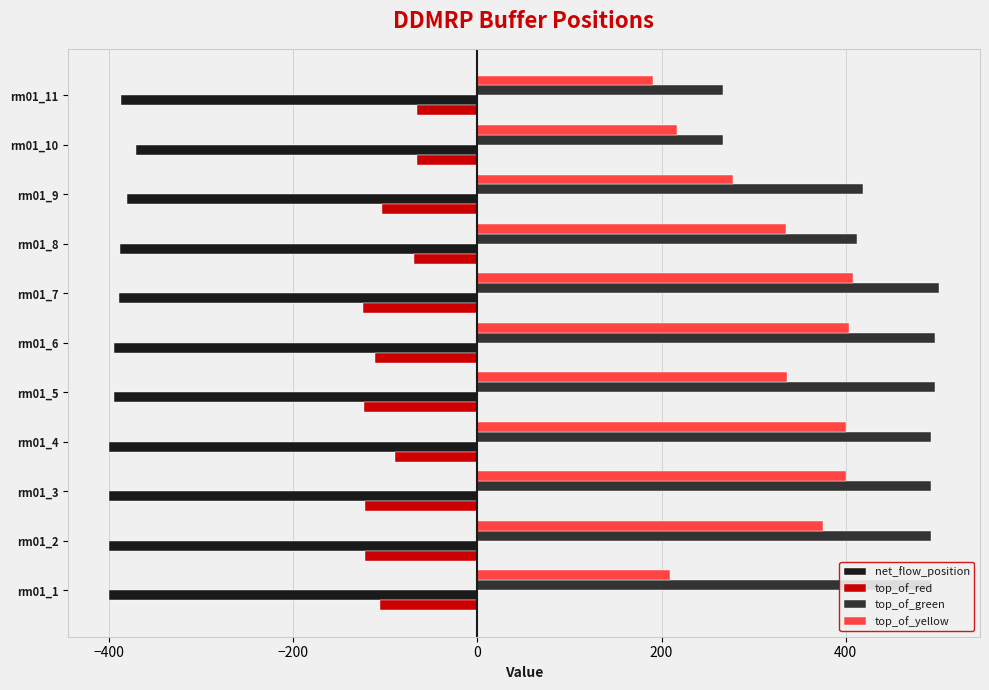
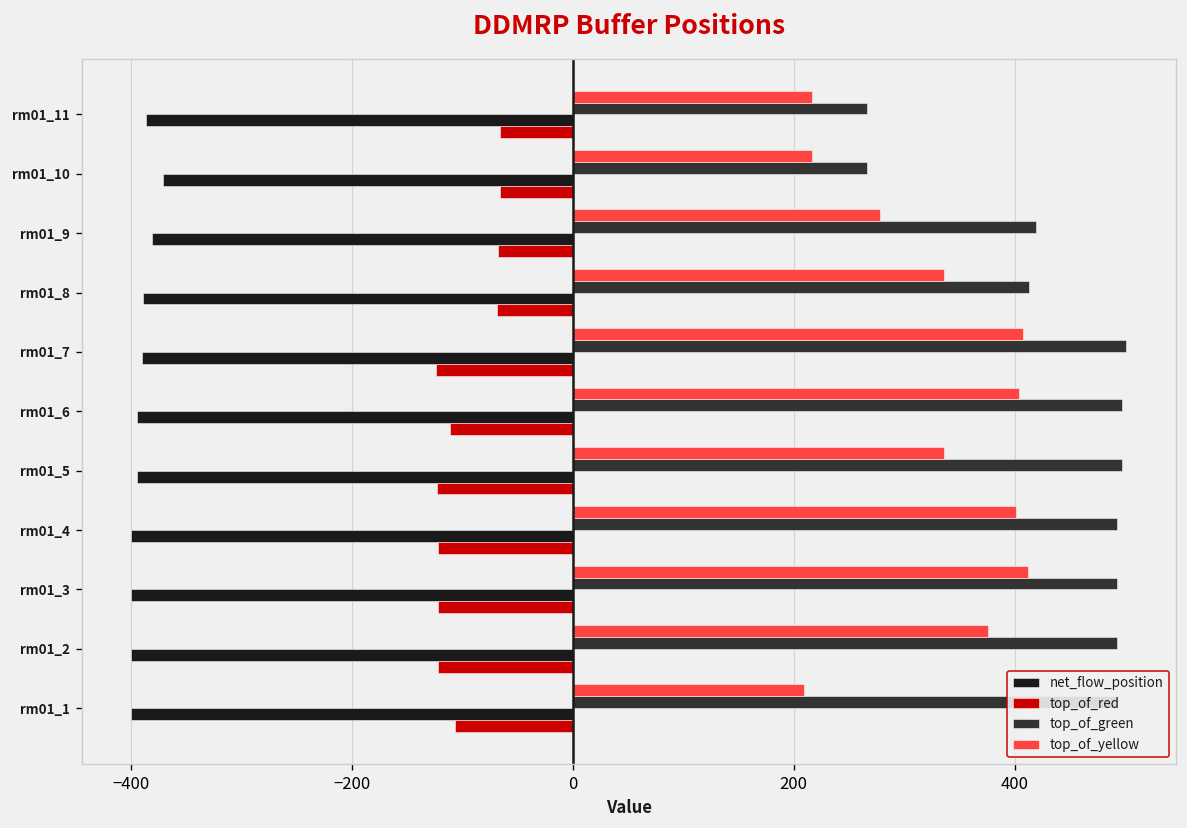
  {
    "top_of_red": {
      "rm01_11": -70,
      "rm01_10": -70,
-     "rm01_9": -100,
+     "rm01_9": -70,
      "rm01_8": -70,
      "rm01_7": -120,
      "rm01_6": -110,
      "rm01_5": -120,
-     "rm01_4": -90,
+     "rm01_4": -120,
      "rm01_3": -120,
      "rm01_2": -120,
      "rm01_1": -110
    },
    "top_of_yellow": {
-     "rm01_11": 190,
+     "rm01_11": 220,
      "rm01_10": 220,
      "rm01_9": 280,
      "rm01_8": 340,
      "rm01_7": 410,
      "rm01_6": 400,
      "rm01_5": 340,
      "rm01_4": 400,
-     "rm01_3": 400,
+     "rm01_3": 410,
      "rm01_2": 380,
      "rm01_1": 210
    }
  }
